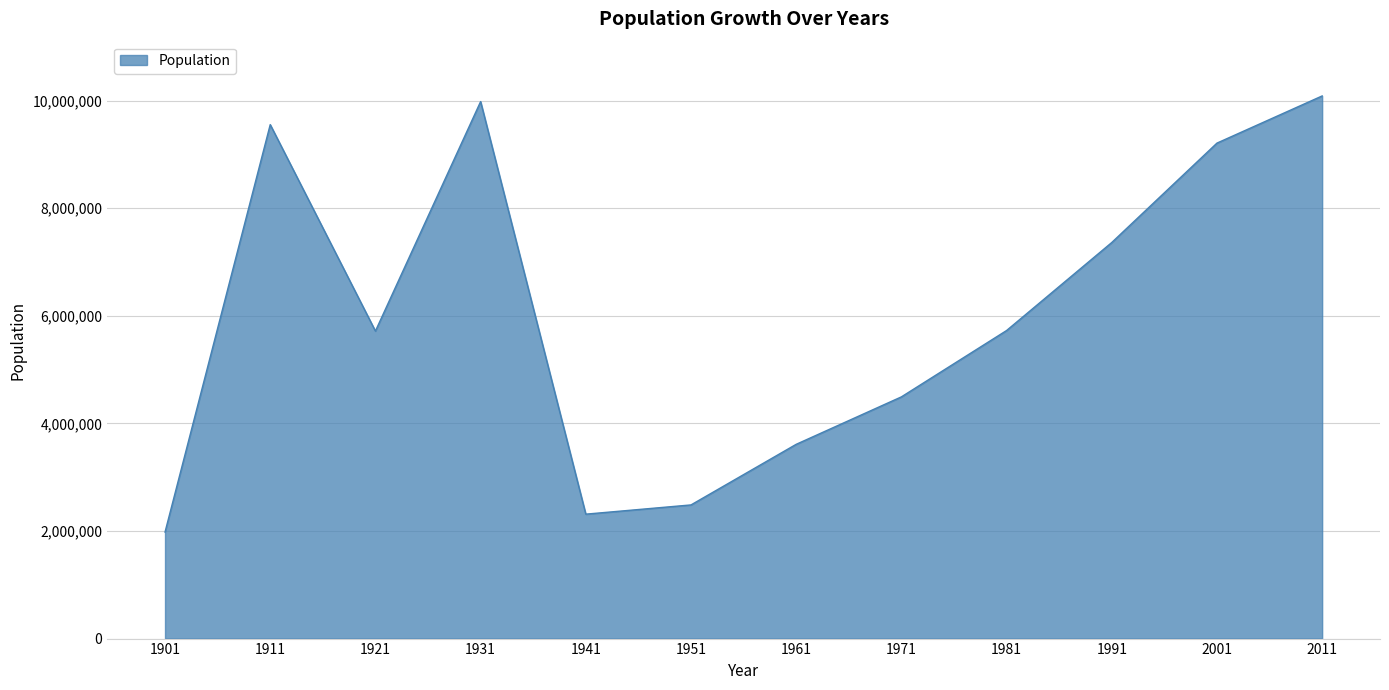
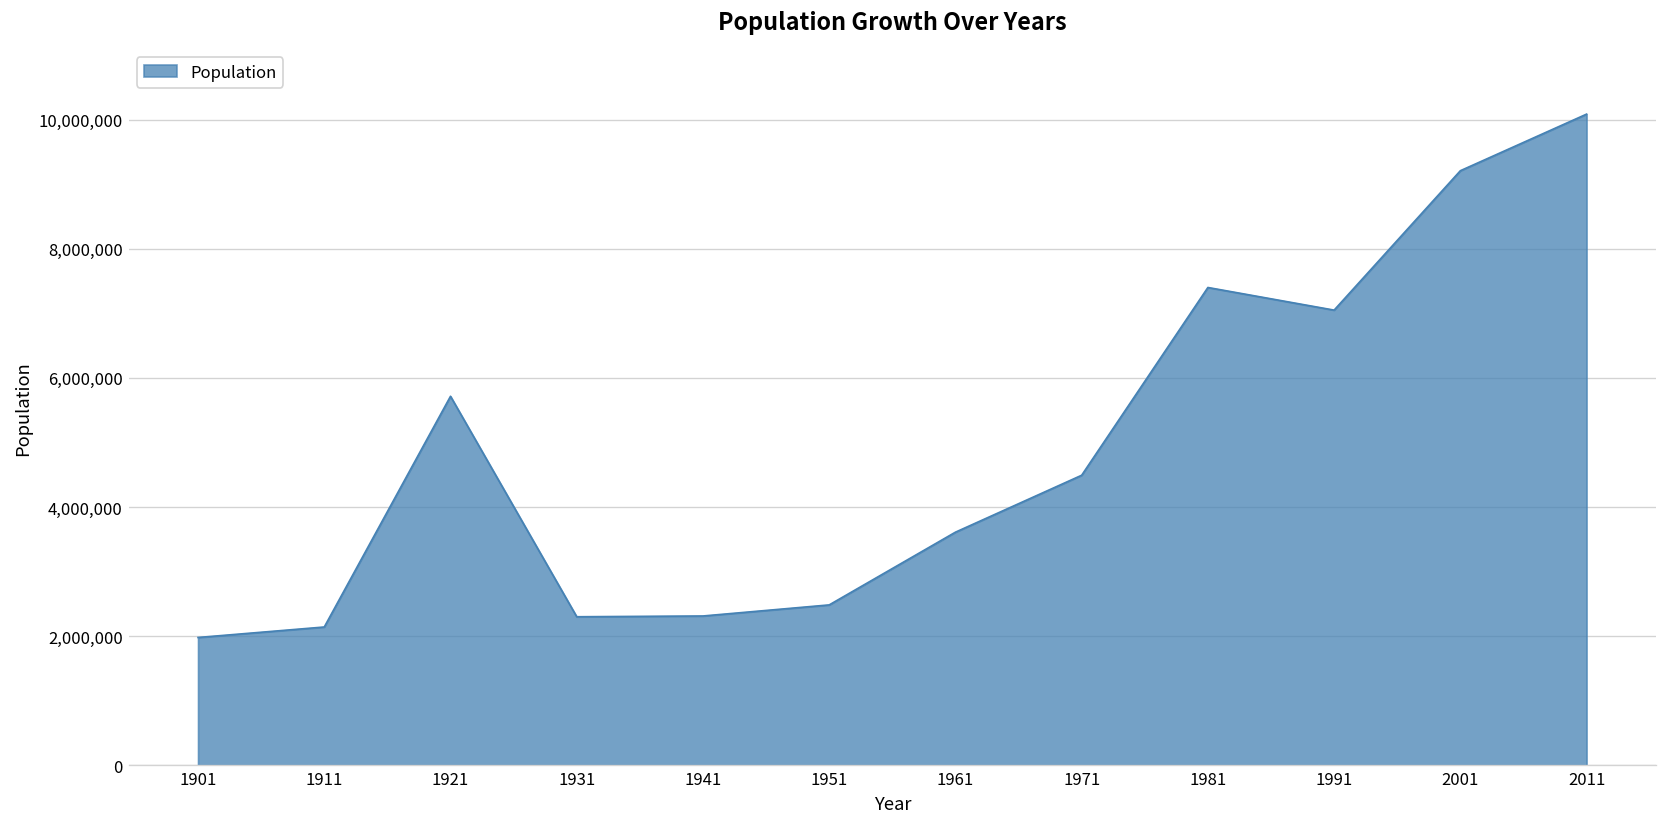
  {
    "1901": "2,000,000",
-   "1911": "9,600,000",
+   "1911": "2,100,000",
    "1921": "5,700,000",
-   "1931": "10,000,000",
+   "1931": "2,300,000",
    "1941": "2,300,000",
    "1951": "2,500,000",
    "1961": "3,600,000",
    "1971": "4,500,000",
-   "1981": "5,700,000",
-   "1991": "7,400,000",
+   "1981": "7,400,000",
+   "1991": "7,100,000",
    "2001": "9,200,000",
    "2011": "10,100,000"
  }
